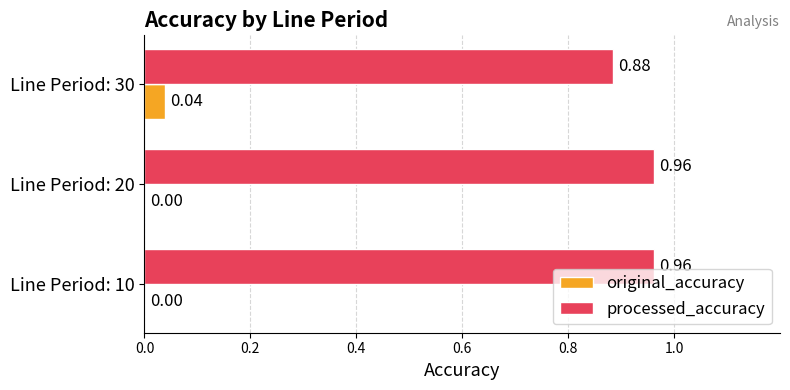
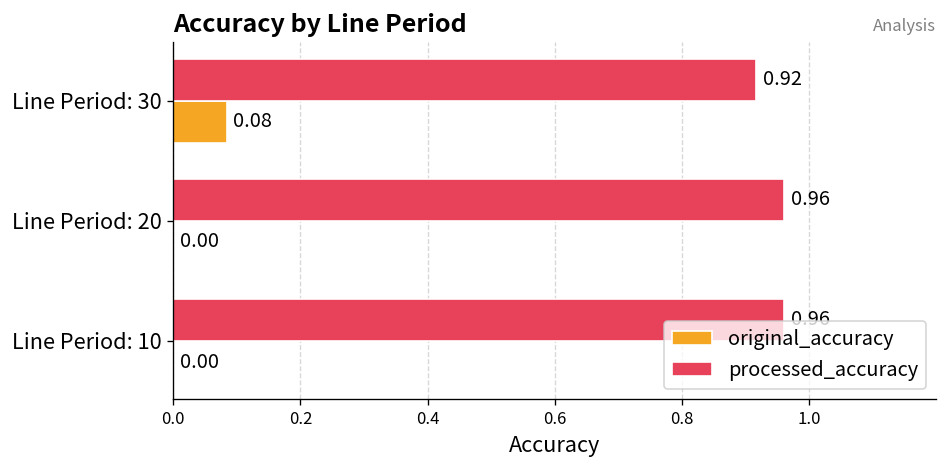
  {
    "original_accuracy": {
-     "Line Period: 30": 0.04,
+     "Line Period: 30": 0.08,
      "Line Period: 20": 0.00,
      "Line Period: 10": 0.00
    },
    "processed_accuracy": {
-     "Line Period: 30": 0.88,
+     "Line Period: 30": 0.92,
      "Line Period: 20": 0.96
    }
  }
